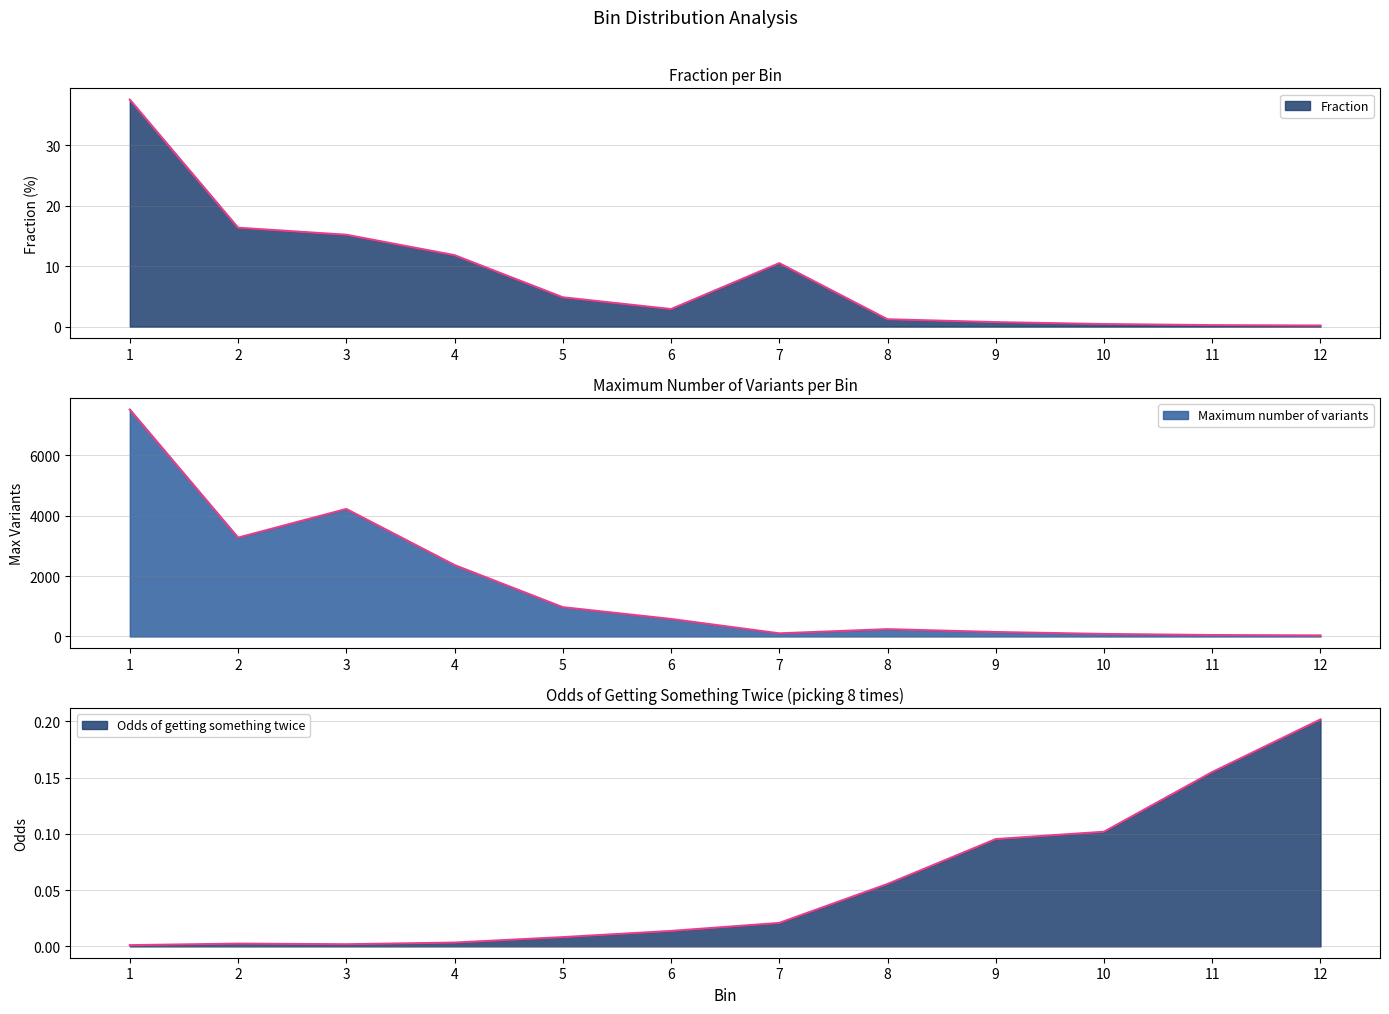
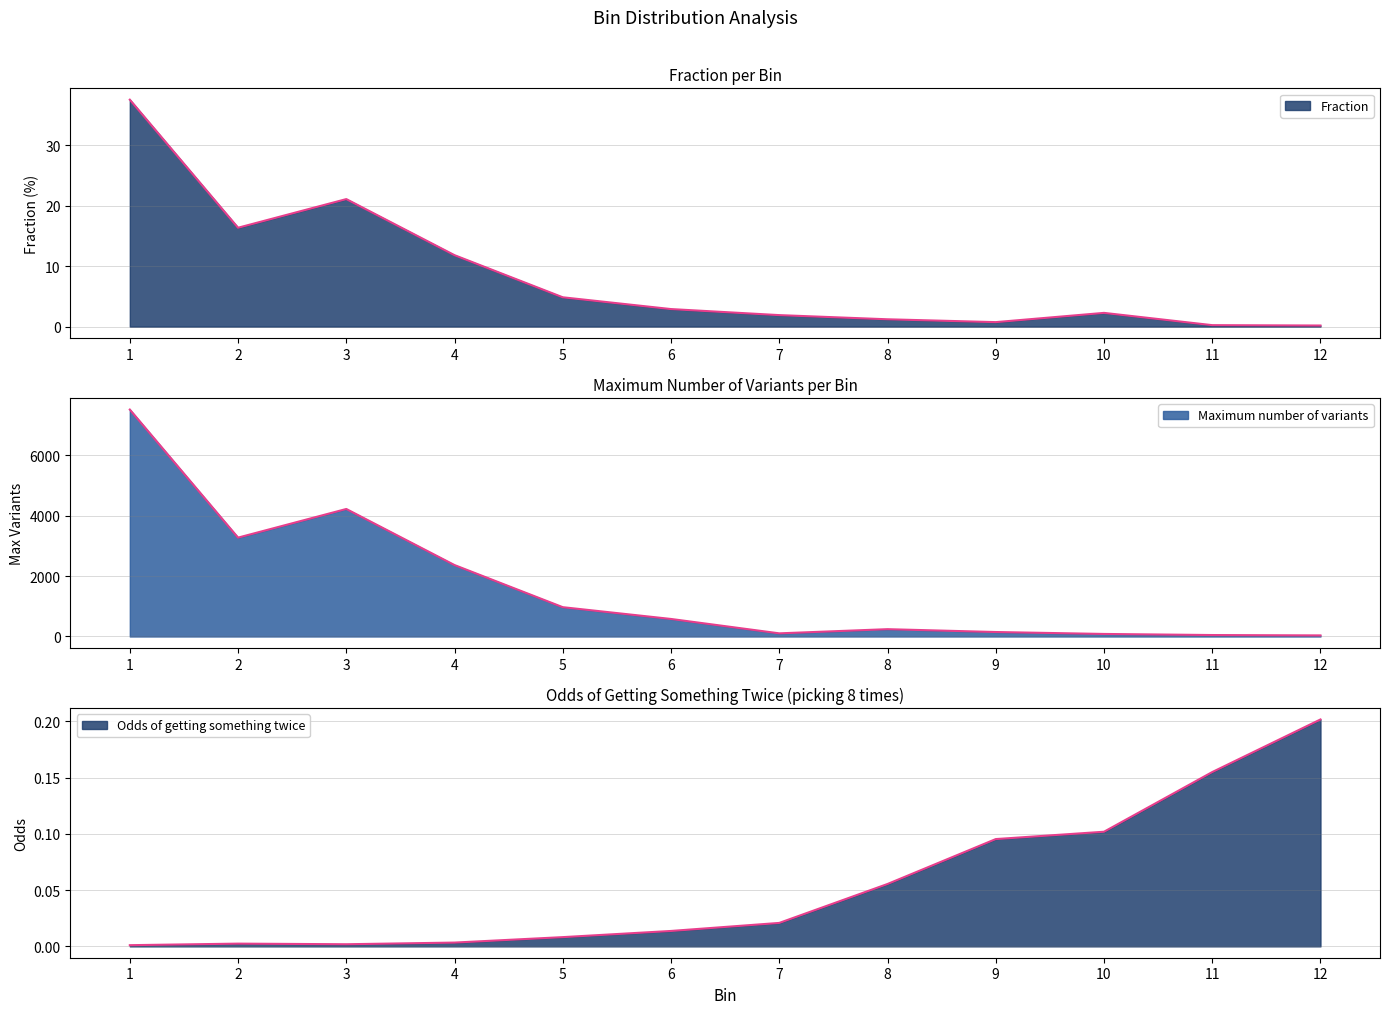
  {
    "Fraction per Bin": {
      "1": 38,
      "2": 16,
-     "3": 15,
+     "3": 21,
      "4": 12,
      "5": 5,
      "6": 3,
-     "7": 11,
+     "7": 2,
      "8": 1,
      "9": 1,
-     "10": 0,
+     "10": 2,
      "11": 0,
      "12": 0
    },
    "Maximum Number of Variants per Bin": {
      "1": 7500,
      "2": 3300,
      "3": 4200,
      "4": 2400,
      "5": 1000,
      "6": 600,
      "7": 100,
      "8": 200,
      "9": 100,
      "10": 100,
      "11": 0,
      "12": 0
    },
    "Odds of Getting Something Twice (picking 8 times)": {
      "1": 0.001,
      "2": 0.002,
      "3": 0.002,
      "4": 0.003,
      "5": 0.008,
      "6": 0.014,
      "7": 0.021,
      "8": 0.055,
      "9": 0.095,
      "10": 0.102,
      "11": 0.155,
      "12": 0.202
    }
  }
